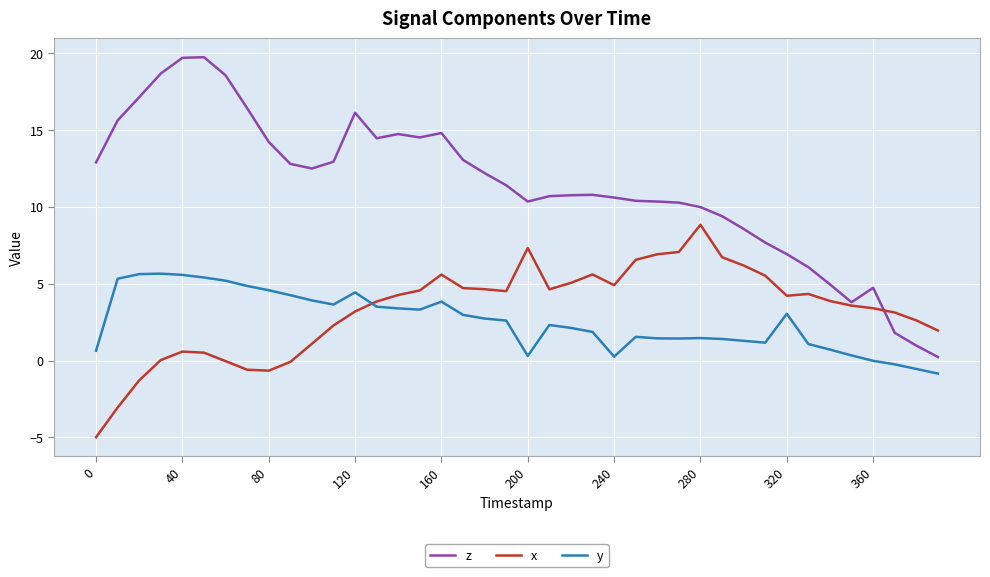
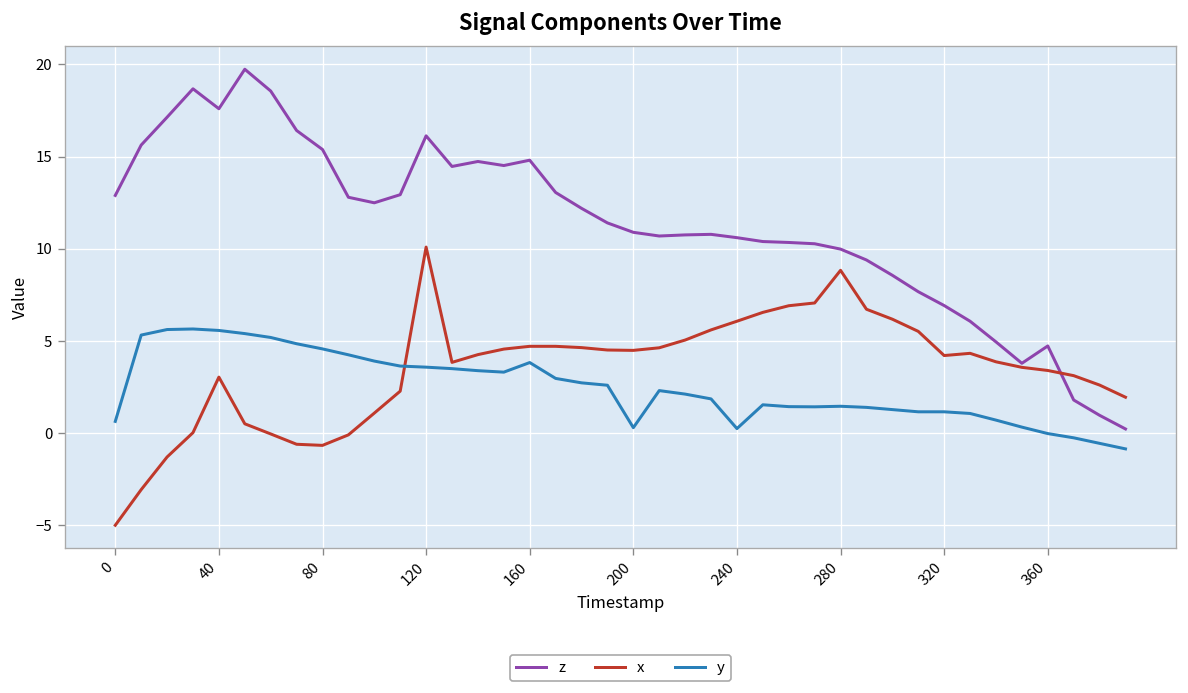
  {
    "z": {
      "0": 12.9,
-     "40": 19.7,
-     "80": 14.2,
+     "40": 17.6,
+     "80": 15.4,
      "120": 16.1,
      "160": 14.8,
-     "200": 10.3,
+     "200": 10.9,
      "240": 10.6,
      "280": 10.0,
      "320": 6.9,
      "360": 4.7
    },
    "x": {
      "0": -5.0,
-     "40": 0.6,
+     "40": 3.0,
      "80": -0.7,
-     "120": 3.2,
-     "160": 5.6,
-     "200": 7.3,
-     "240": 4.9,
+     "120": 10.1,
+     "160": 4.7,
+     "200": 4.5,
+     "240": 6.1,
      "280": 8.8,
      "320": 4.2,
      "360": 3.4
    },
    "y": {
      "0": 0.6,
      "40": 5.6,
      "80": 4.6,
-     "120": 4.4,
+     "120": 3.6,
      "160": 3.8,
      "200": 0.3,
      "240": 0.3,
      "280": 1.5,
-     "320": 3.0,
+     "320": 1.2,
      "360": 0.0
    }
  }
